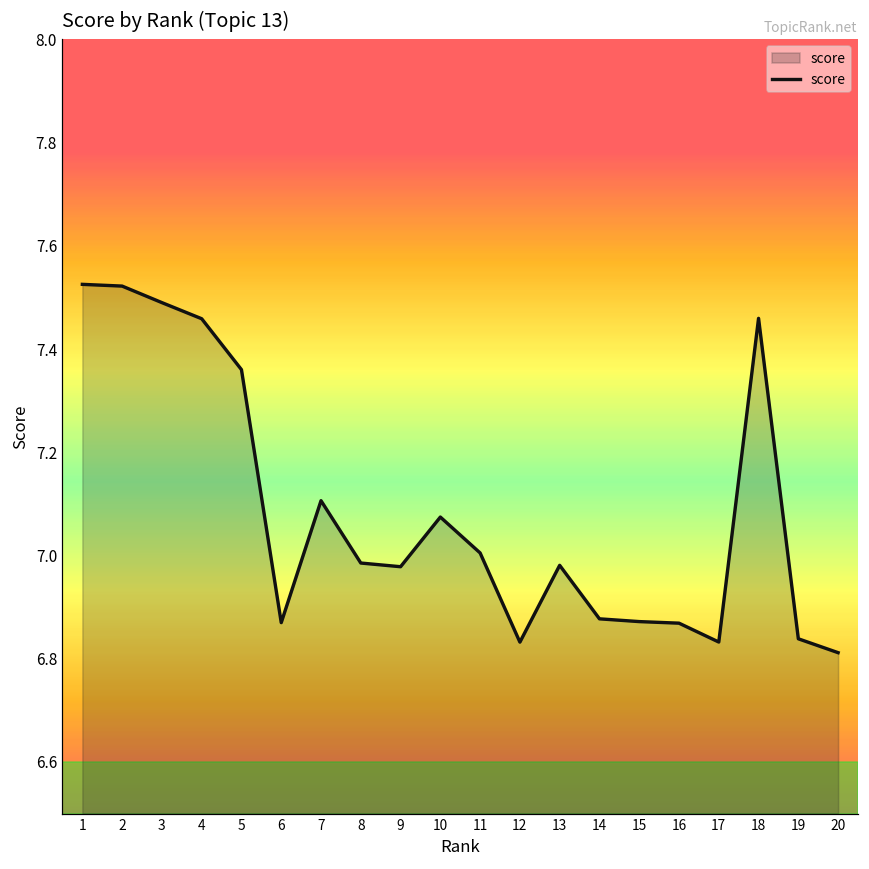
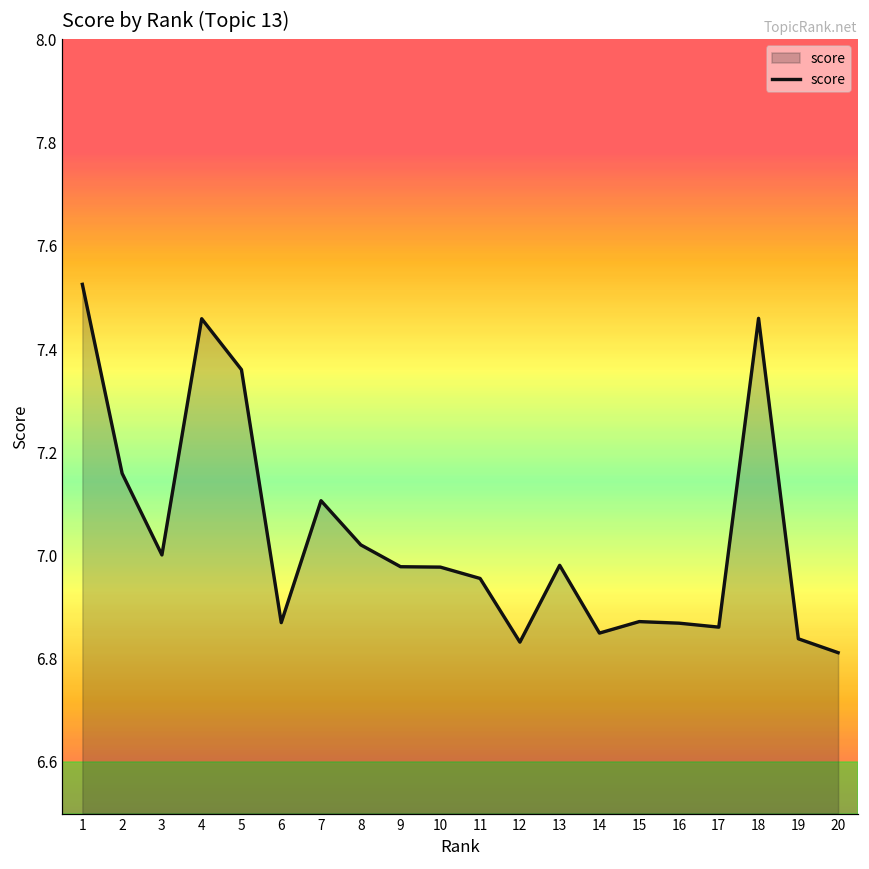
  {
    "1": 7.53,
-   "2": 7.52,
-   "3": 7.49,
+   "2": 7.16,
+   "3": 7.00,
    "4": 7.46,
    "5": 7.36,
    "6": 6.87,
    "7": 7.11,
-   "8": 6.99,
+   "8": 7.02,
    "9": 6.98,
-   "10": 7.07,
-   "11": 7.00,
+   "10": 6.98,
+   "11": 6.96,
    "12": 6.83,
    "13": 6.98,
-   "14": 6.88,
+   "14": 6.85,
    "15": 6.87,
    "16": 6.87,
-   "17": 6.83,
+   "17": 6.86,
    "18": 7.46,
    "19": 6.84,
    "20": 6.81
  }
